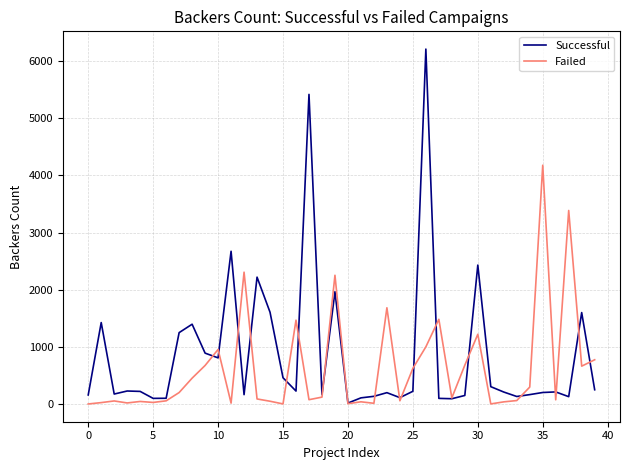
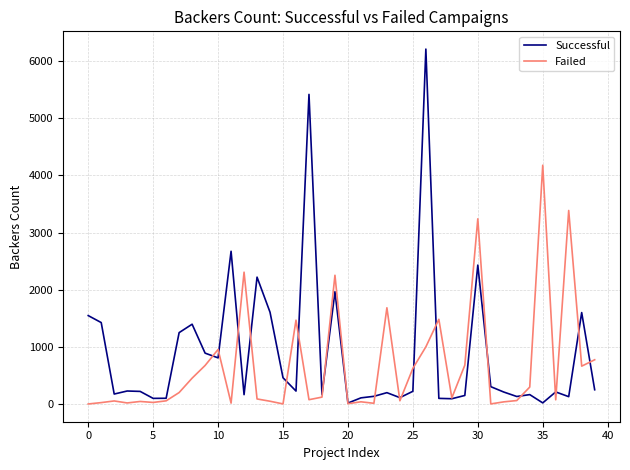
  {
    "Successful": {
-     "0": 200,
+     "0": 1500,
      "5": 100,
      "10": 800,
      "15": 500,
      "25": 200,
      "30": 2400,
-     "35": 200
+     "35": 0
    },
    "Failed": {
      "0": 0,
      "5": 0,
      "10": 1000,
      "15": 0,
      "25": 600,
-     "30": 1200,
+     "30": 3200,
      "35": 4200
    }
  }
